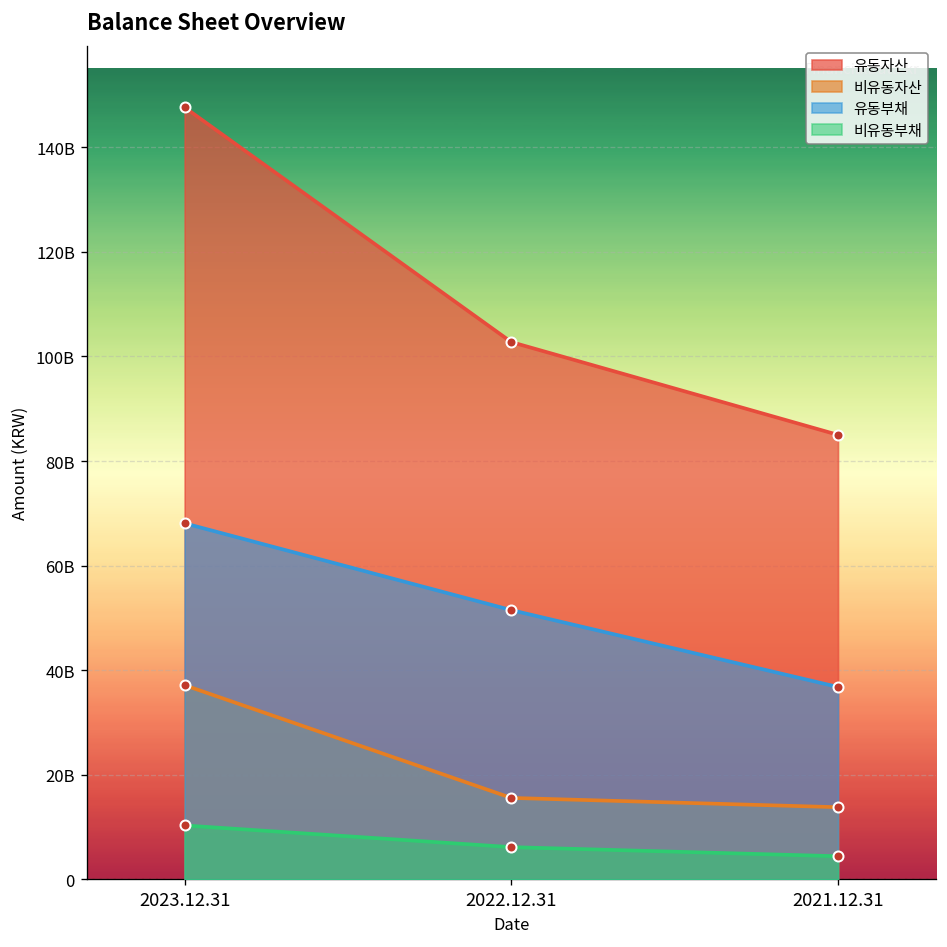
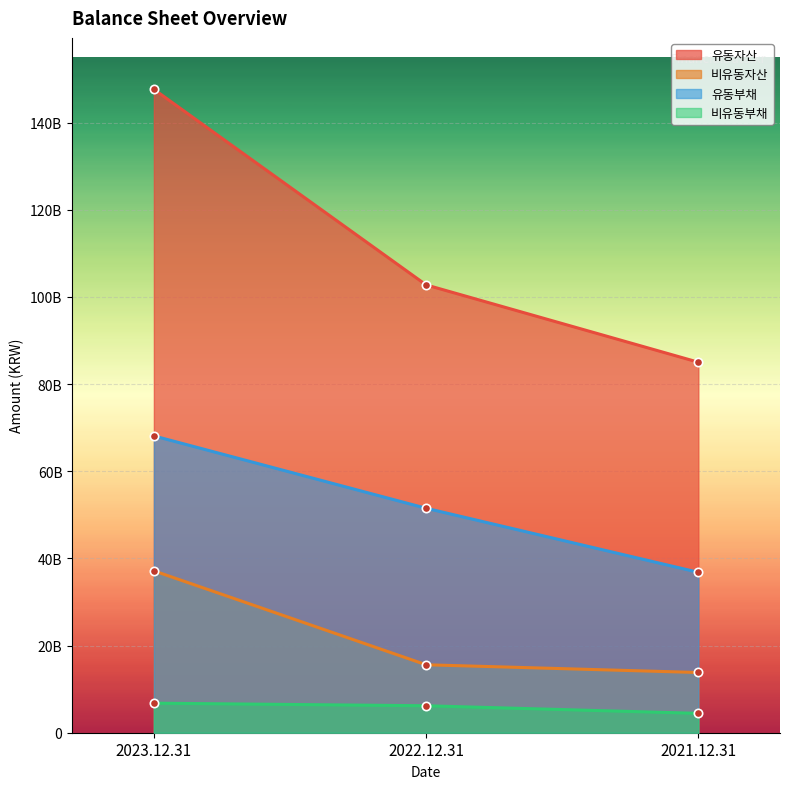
  {
    "유동부채": {
      "2023.12.31": 68000000000,
      "2022.12.31": 52000000000,
      "2021.12.31": 37000000000
    },
    "비유동부채": {
-     "2023.12.31": 10000000000,
+     "2023.12.31": 7000000000,
      "2022.12.31": 6000000000,
      "2021.12.31": 4000000000
    }
  }
